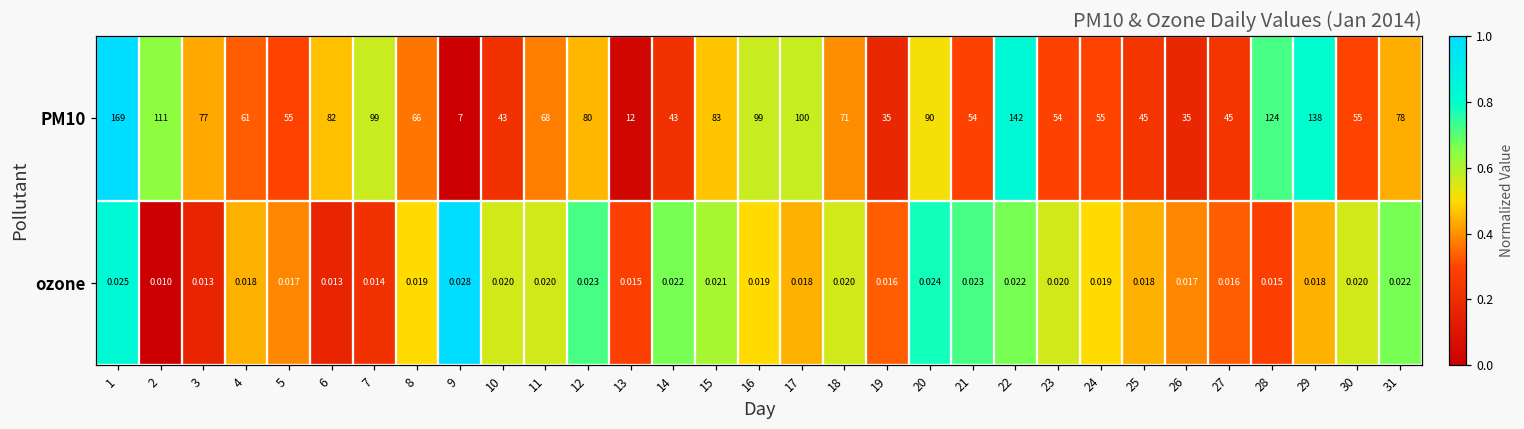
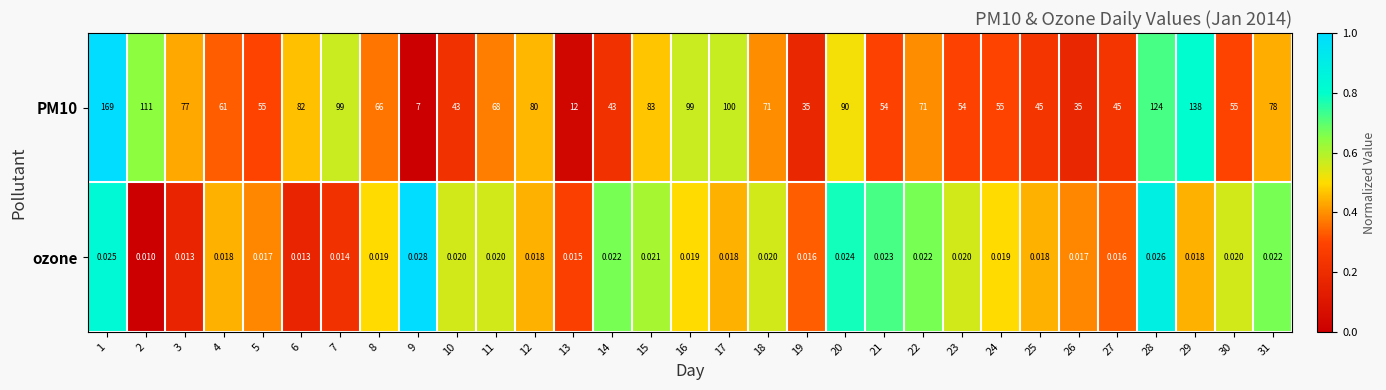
  {
    "PM10": {
      "1": 169,
      "2": 111,
      "3": 77,
      "4": 61,
      "5": 55,
      "6": 82,
      "7": 99,
      "8": 66,
      "9": 7,
      "10": 43,
      "11": 68,
      "12": 80,
      "13": 12,
      "14": 43,
      "15": 83,
      "16": 99,
      "17": 100,
      "18": 71,
      "19": 35,
      "20": 90,
      "21": 54,
-     "22": 142,
+     "22": 71,
      "23": 54,
      "24": 55,
      "25": 45,
      "26": 35,
      "27": 45,
      "28": 124,
      "29": 138,
      "30": 55,
      "31": 78
    },
    "ozone": {
      "1": 0.025,
      "2": 0.010,
      "3": 0.013,
      "4": 0.018,
      "5": 0.017,
      "6": 0.013,
      "7": 0.014,
      "8": 0.019,
      "9": 0.028,
      "10": 0.020,
      "11": 0.020,
-     "12": 0.023,
+     "12": 0.018,
      "13": 0.015,
      "14": 0.022,
      "15": 0.021,
      "16": 0.019,
      "17": 0.018,
      "18": 0.020,
      "19": 0.016,
      "20": 0.024,
      "21": 0.023,
      "22": 0.022,
      "23": 0.020,
      "24": 0.019,
      "25": 0.018,
      "26": 0.017,
      "27": 0.016,
-     "28": 0.015,
+     "28": 0.026,
      "29": 0.018,
      "30": 0.020,
      "31": 0.022
    }
  }
